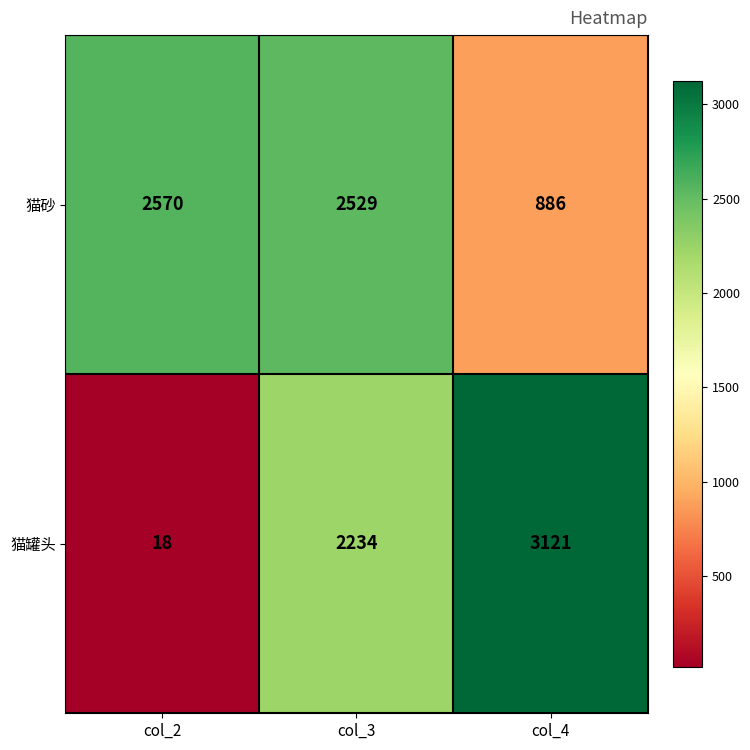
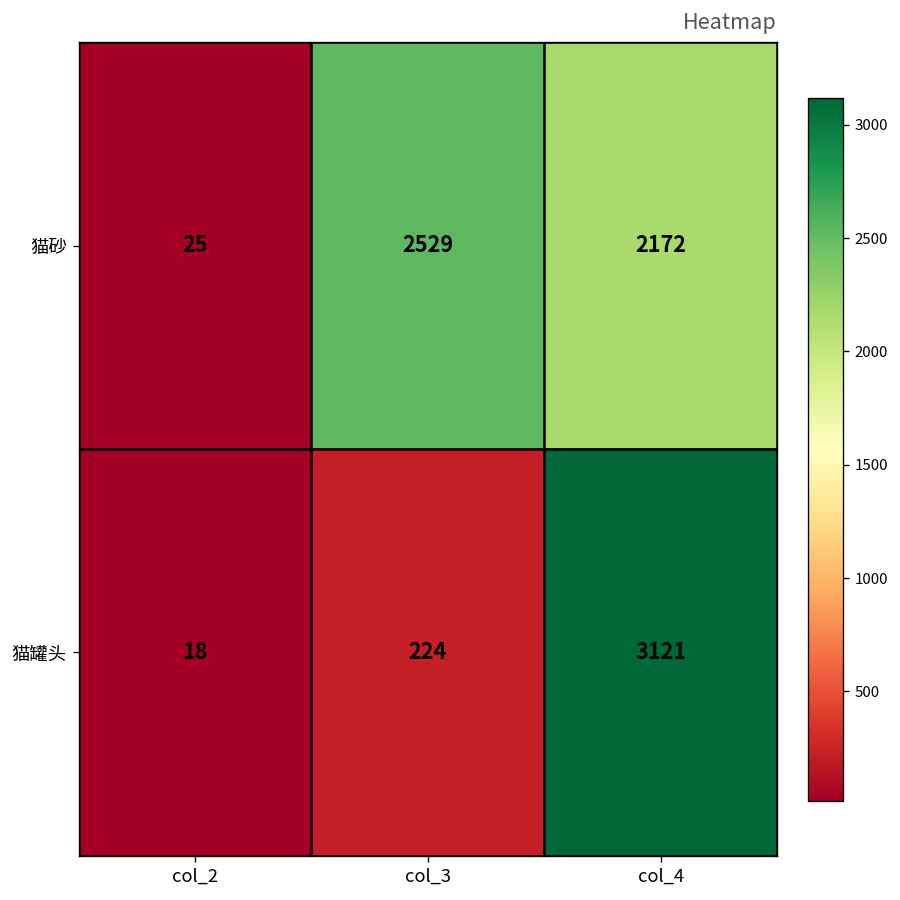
  {
    "猫砂": {
-     "col_2": 2570,
+     "col_2": 25,
      "col_3": 2529,
-     "col_4": 886
+     "col_4": 2172
    },
    "猫罐头": {
      "col_2": 18,
-     "col_3": 2234,
+     "col_3": 224,
      "col_4": 3121
    }
  }
